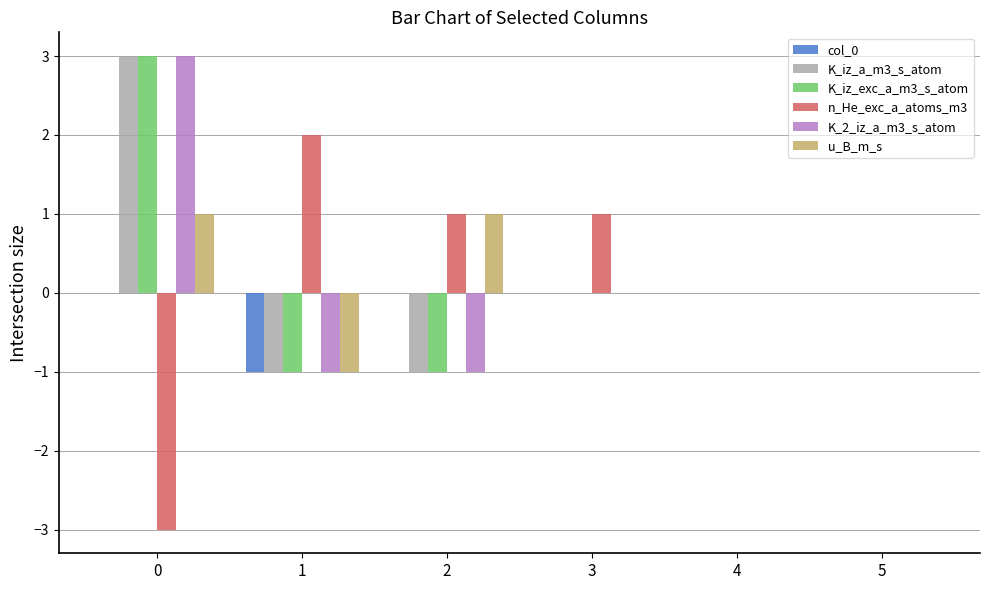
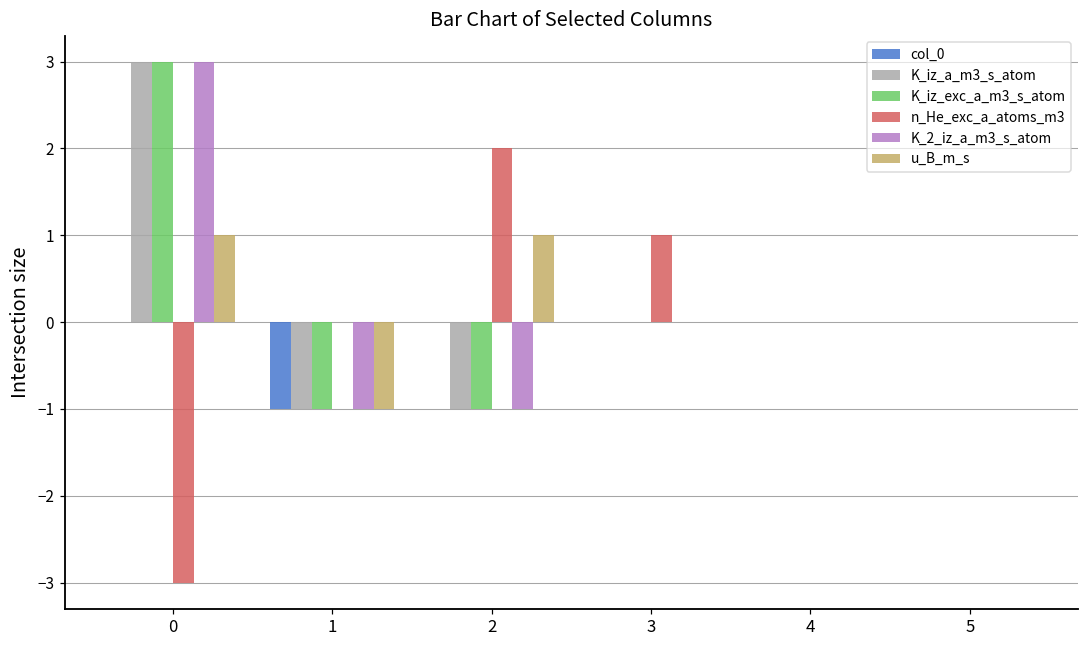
  {
    "col_0": {
      "0": 0,
      "1": -1,
      "2": 0,
      "3": 0,
      "4": 0,
      "5": 0
    },
    "K_iz_exc_a_m3_s_atom": {
      "0": 3,
      "1": -1,
      "2": -1,
      "3": 0,
      "4": 0,
      "5": 0
    },
    "n_He_exc_a_atoms_m3": {
      "0": -3,
-     "1": 2,
-     "2": 1,
+     "1": 0,
+     "2": 2,
      "3": 1,
      "4": 0,
      "5": 0
    },
    "u_B_m_s": {
      "0": 1,
      "1": -1,
      "2": 1,
      "3": 0,
      "4": 0,
      "5": 0
    }
  }
